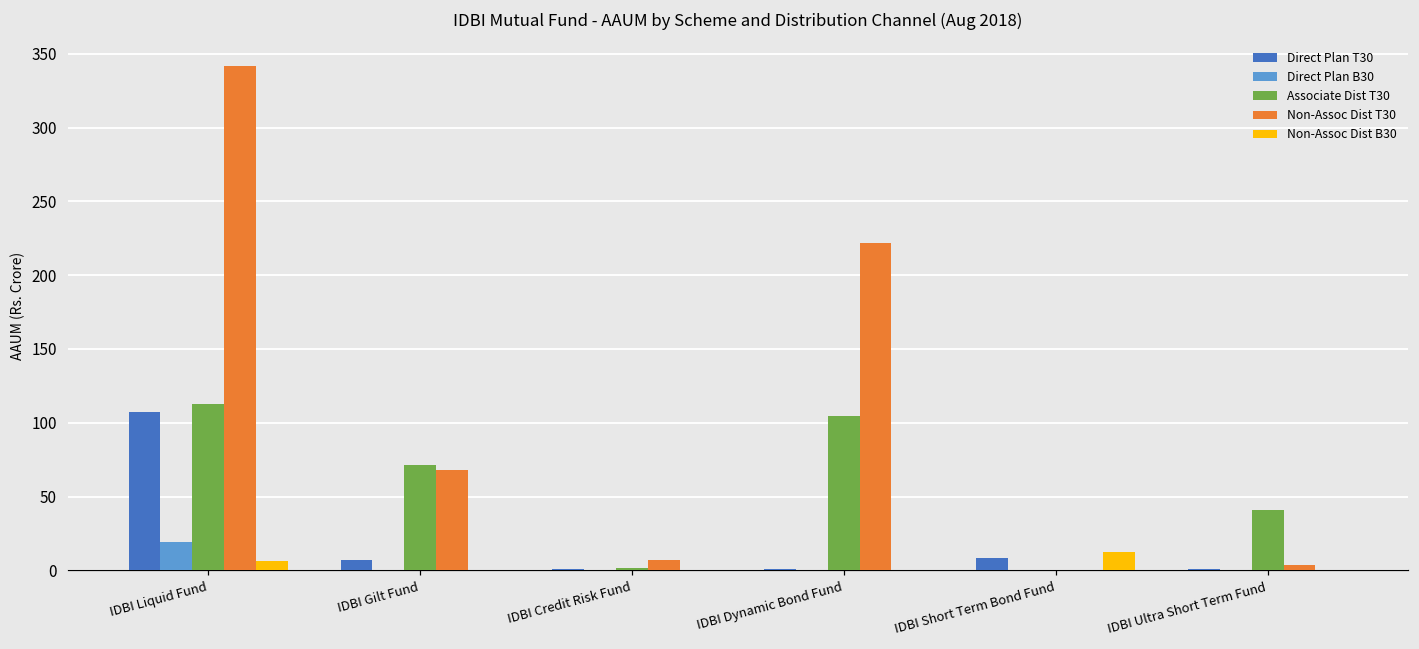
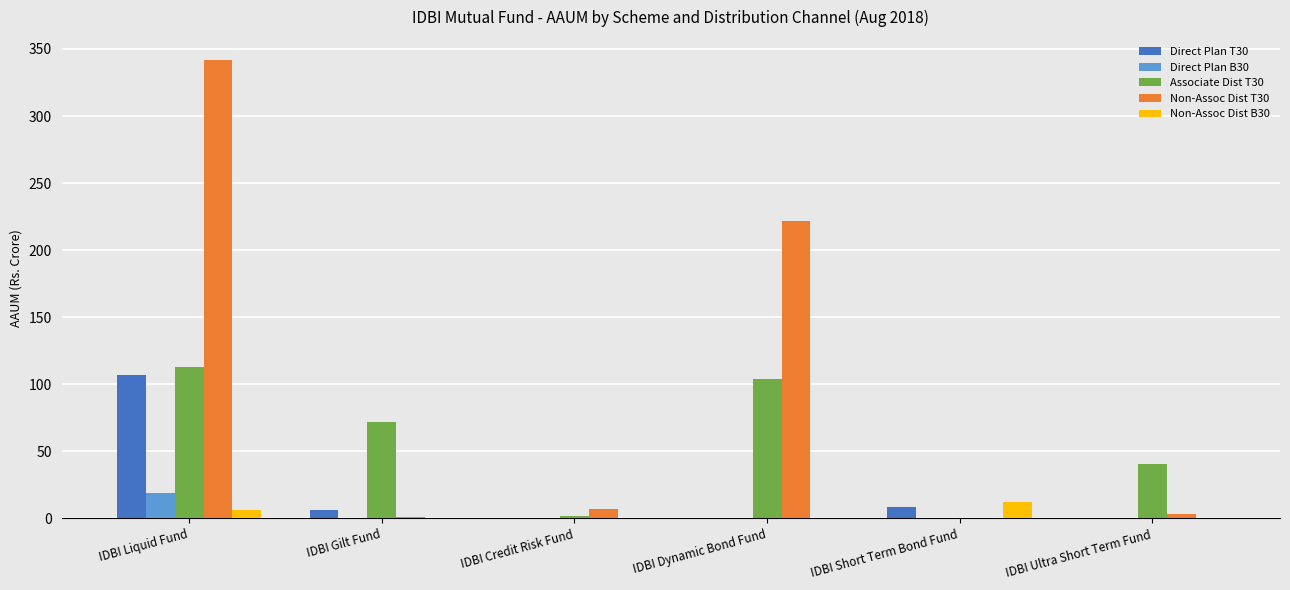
  {
    "Associate Dist T30": {
      "IDBI Liquid Fund": 113,
      "IDBI Gilt Fund": 72,
      "IDBI Dynamic Bond Fund": 104,
      "IDBI Ultra Short Term Fund": 41
    },
    "Non-Assoc Dist T30": {
      "IDBI Liquid Fund": 342,
-     "IDBI Gilt Fund": 68,
+     "IDBI Gilt Fund": 1,
      "IDBI Credit Risk Fund": 7,
      "IDBI Dynamic Bond Fund": 222,
      "IDBI Ultra Short Term Fund": 4
    },
    "Non-Assoc Dist B30": {
      "IDBI Liquid Fund": 6,
      "IDBI Gilt Fund": 0,
      "IDBI Credit Risk Fund": 0,
      "IDBI Dynamic Bond Fund": 0,
      "IDBI Short Term Bond Fund": 12,
      "IDBI Ultra Short Term Fund": 0
    }
  }
